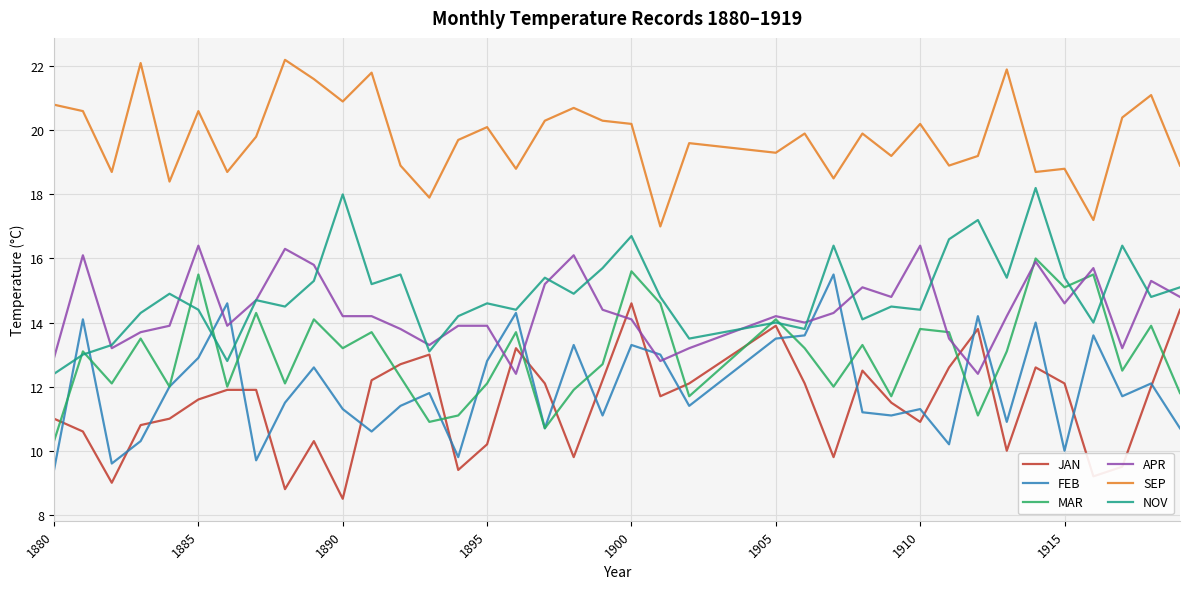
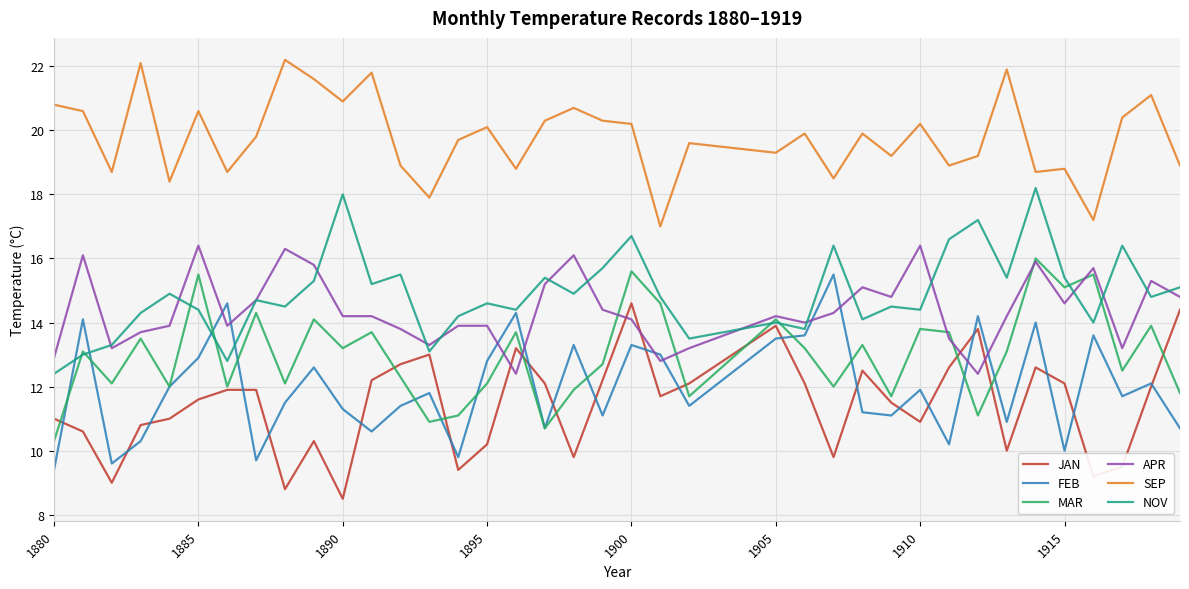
  {
    "JAN": {
      "1880": 11.0,
      "1885": 11.6,
      "1890": 8.5,
      "1895": 10.2,
      "1900": 14.6,
      "1905": 13.9,
      "1910": 10.9,
      "1915": 12.1
    },
    "FEB": {
      "1880": 9.4,
      "1885": 12.9,
      "1890": 11.3,
      "1895": 12.8,
      "1900": 13.3,
      "1905": 13.5,
-     "1910": 11.3,
+     "1910": 11.9,
      "1915": 10.0
    },
    "APR": {
      "1880": 12.9,
      "1885": 16.4,
      "1890": 14.2,
      "1895": 13.9,
      "1900": 14.1,
      "1905": 14.2,
      "1910": 16.4,
      "1915": 14.6
    },
    "SEP": {
      "1880": 20.8,
      "1885": 20.6,
      "1890": 20.9,
      "1895": 20.1,
      "1900": 20.2,
      "1905": 19.3,
      "1910": 20.2,
      "1915": 18.8
    }
  }
